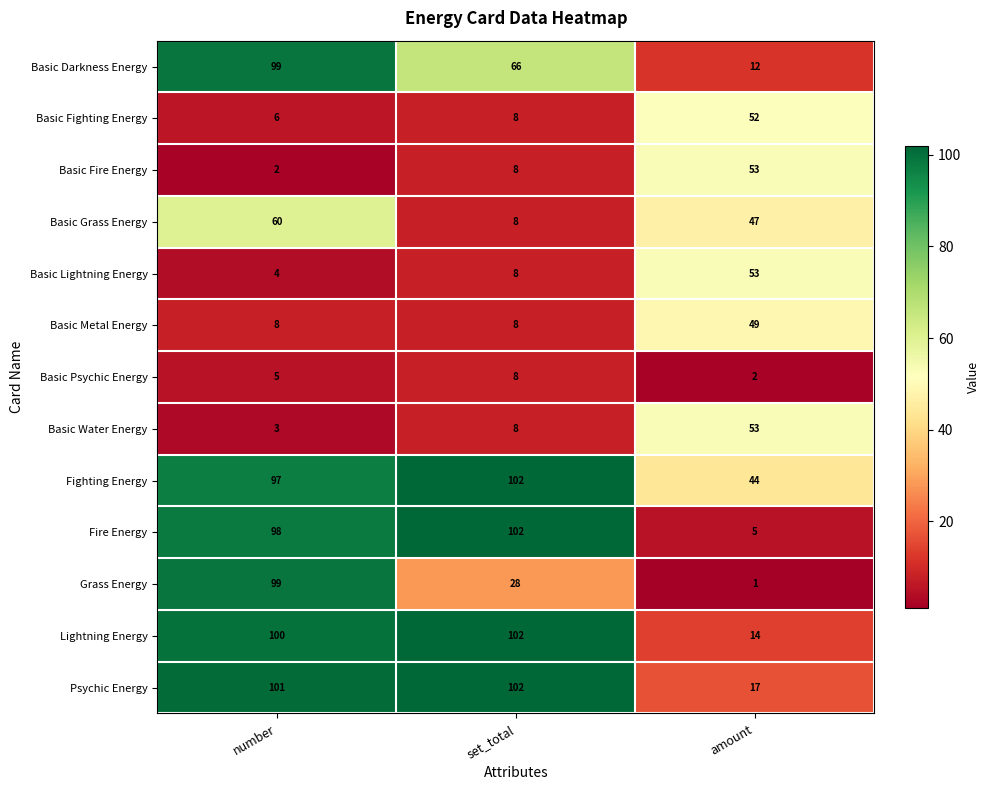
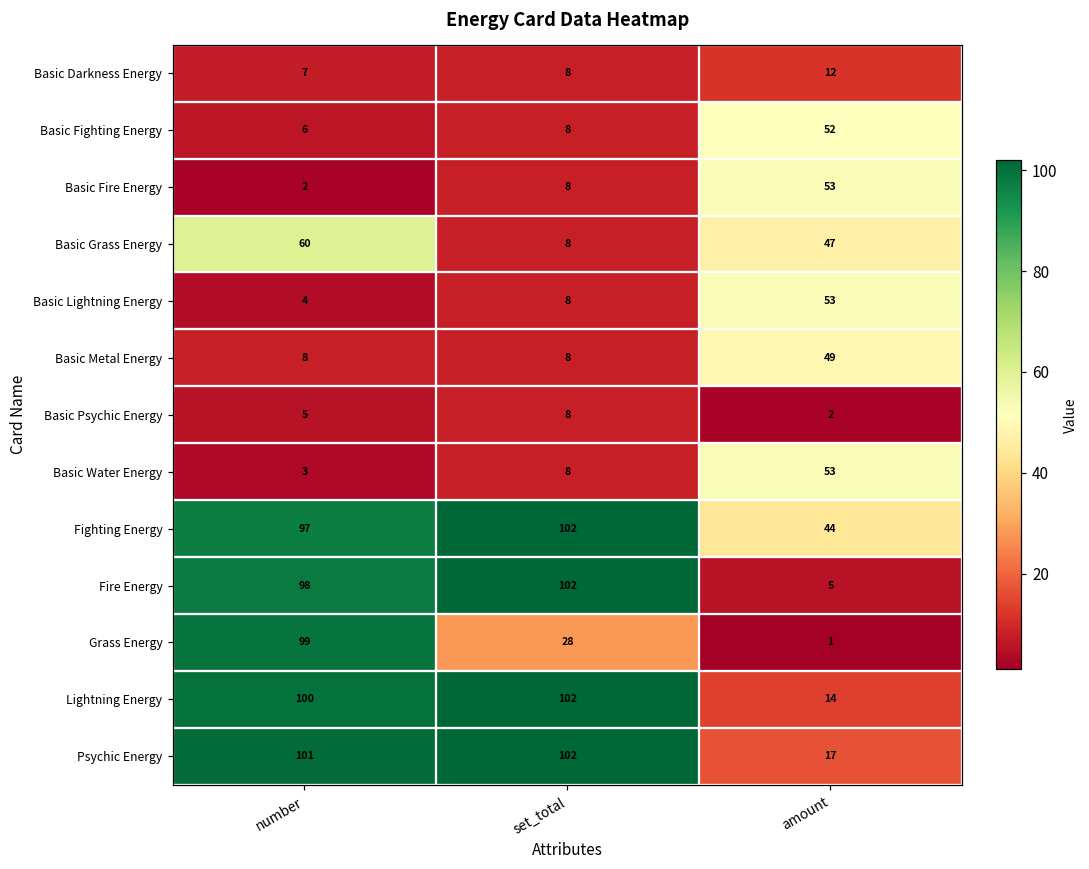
  {
    "Basic Darkness Energy": {
-     "number": 99,
-     "set_total": 66,
+     "number": 7,
+     "set_total": 8,
      "amount": 12
    },
    "Basic Fighting Energy": {
      "number": 6,
      "set_total": 8,
      "amount": 52
    },
    "Basic Fire Energy": {
      "number": 2,
      "set_total": 8,
      "amount": 53
    },
    "Basic Grass Energy": {
      "number": 60,
      "set_total": 8,
      "amount": 47
    },
    "Basic Lightning Energy": {
      "number": 4,
      "set_total": 8,
      "amount": 53
    },
    "Basic Metal Energy": {
      "number": 8,
      "set_total": 8,
      "amount": 49
    },
    "Basic Psychic Energy": {
      "number": 5,
      "set_total": 8,
      "amount": 2
    },
    "Basic Water Energy": {
      "number": 3,
      "set_total": 8,
      "amount": 53
    },
    "Fighting Energy": {
      "number": 97,
      "set_total": 102,
      "amount": 44
    },
    "Fire Energy": {
      "number": 98,
      "set_total": 102,
      "amount": 5
    },
    "Grass Energy": {
      "number": 99,
      "set_total": 28,
      "amount": 1
    },
    "Lightning Energy": {
      "number": 100,
      "set_total": 102,
      "amount": 14
    },
    "Psychic Energy": {
      "number": 101,
      "set_total": 102,
      "amount": 17
    }
  }
